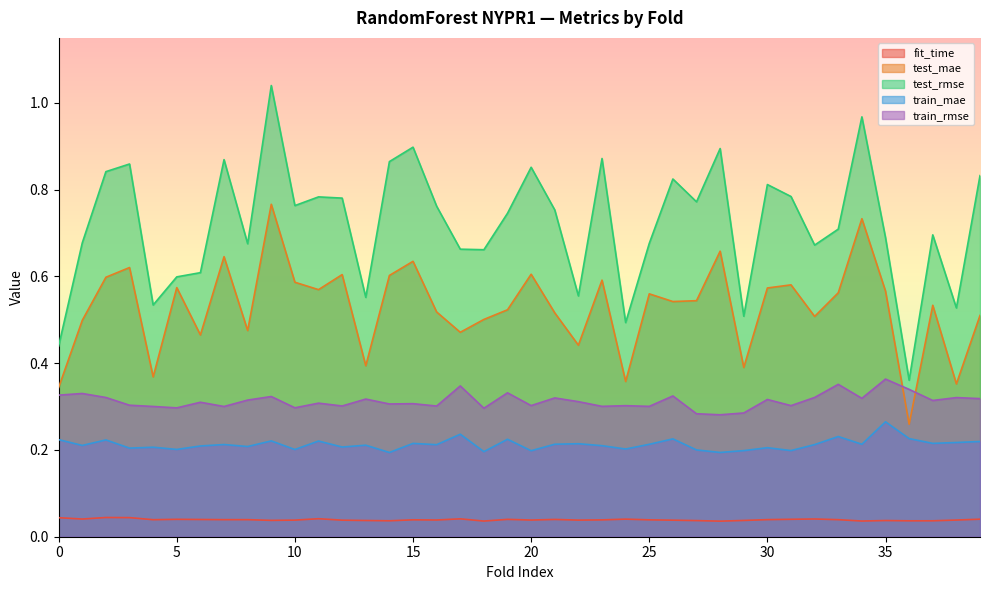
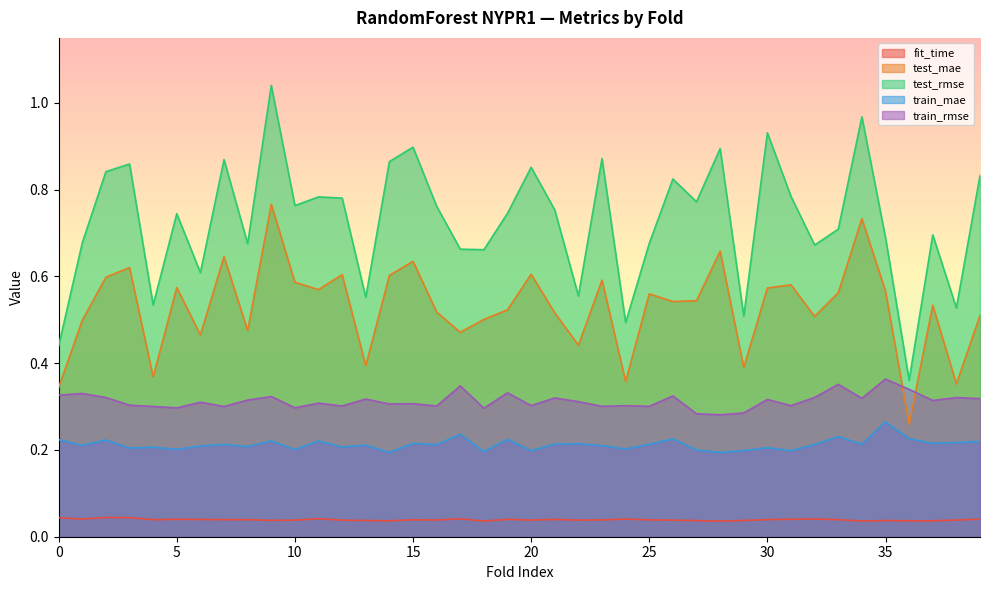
  {
    "test_rmse": {
      "0": 0.44,
-     "5": 0.60,
+     "5": 0.74,
      "10": 0.76,
      "15": 0.90,
      "20": 0.85,
      "25": 0.68,
-     "30": 0.81,
+     "30": 0.93,
      "35": 0.69
    },
    "train_mae": {
      "0": 0.22,
      "5": 0.20,
      "10": 0.20,
      "15": 0.22,
      "20": 0.20,
      "25": 0.21,
      "30": 0.21,
      "35": 0.26
    },
    "train_rmse": {
      "0": 0.33,
      "5": 0.30,
      "10": 0.30,
      "15": 0.31,
      "20": 0.30,
      "25": 0.30,
      "30": 0.32,
      "35": 0.36
    }
  }
